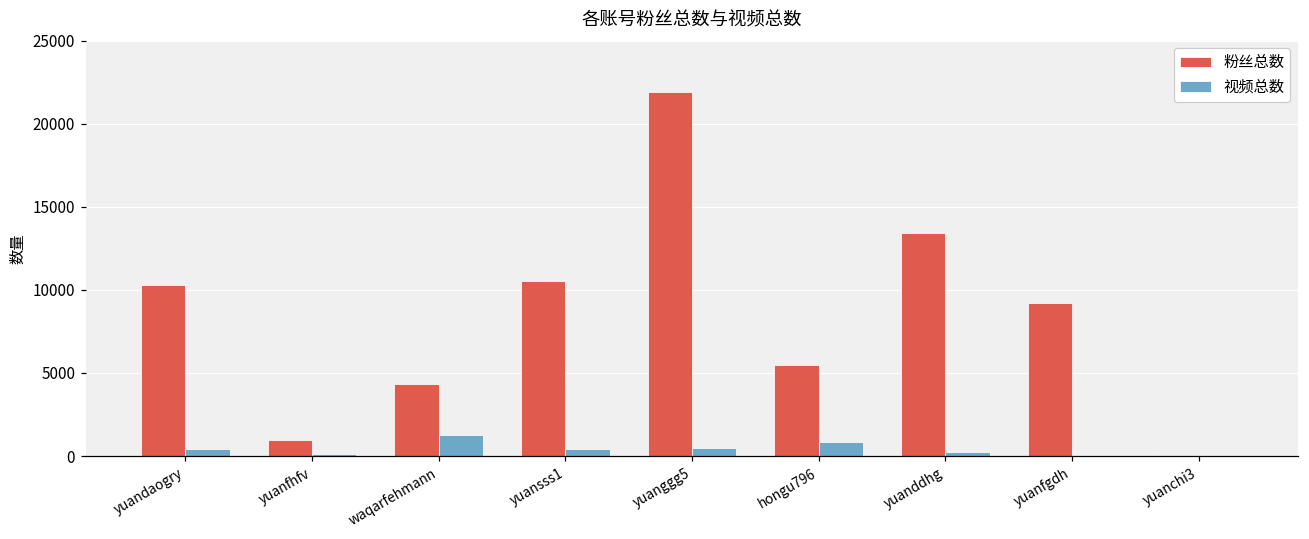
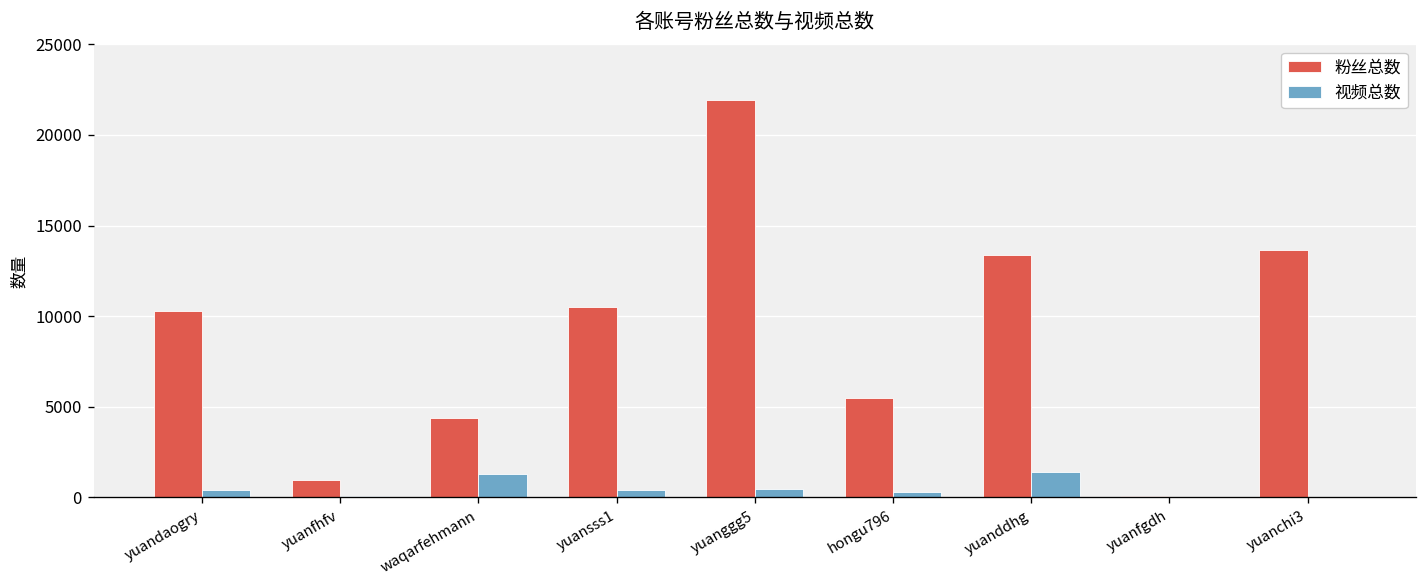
  {
    "粉丝总数": {
      "yuandaogry": 10300,
      "yuanfhfv": 1000,
      "waqarfehmann": 4400,
      "yuansss1": 10500,
      "yuanggg5": 21900,
      "hongu796": 5500,
      "yuanddhg": 13400,
-     "yuanfgdh": 9200,
-     "yuanchi3": 0
+     "yuanfgdh": 100,
+     "yuanchi3": 13700
    },
    "视频总数": {
      "yuandaogry": 400,
      "waqarfehmann": 1300,
      "yuansss1": 400,
      "yuanggg5": 500,
-     "hongu796": 900,
-     "yuanddhg": 200
+     "hongu796": 300,
+     "yuanddhg": 1400
    }
  }
